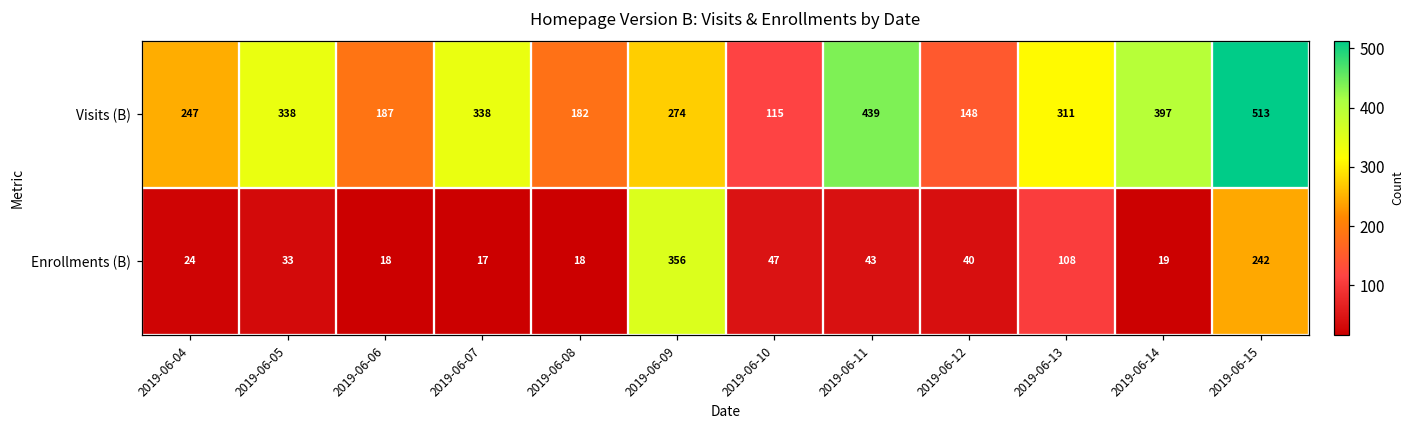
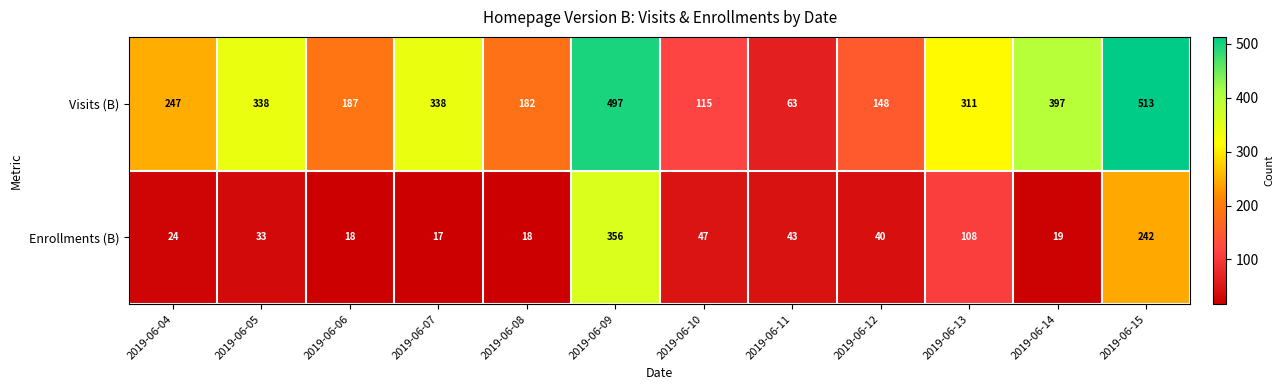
  {
    "Visits (B)": {
      "2019-06-04": 247,
      "2019-06-05": 338,
      "2019-06-06": 187,
      "2019-06-07": 338,
      "2019-06-08": 182,
-     "2019-06-09": 274,
+     "2019-06-09": 497,
      "2019-06-10": 115,
-     "2019-06-11": 439,
+     "2019-06-11": 63,
      "2019-06-12": 148,
      "2019-06-13": 311,
      "2019-06-14": 397,
      "2019-06-15": 513
    },
    "Enrollments (B)": {
      "2019-06-04": 24,
      "2019-06-05": 33,
      "2019-06-06": 18,
      "2019-06-07": 17,
      "2019-06-08": 18,
      "2019-06-09": 356,
      "2019-06-10": 47,
      "2019-06-11": 43,
      "2019-06-12": 40,
      "2019-06-13": 108,
      "2019-06-14": 19,
      "2019-06-15": 242
    }
  }
